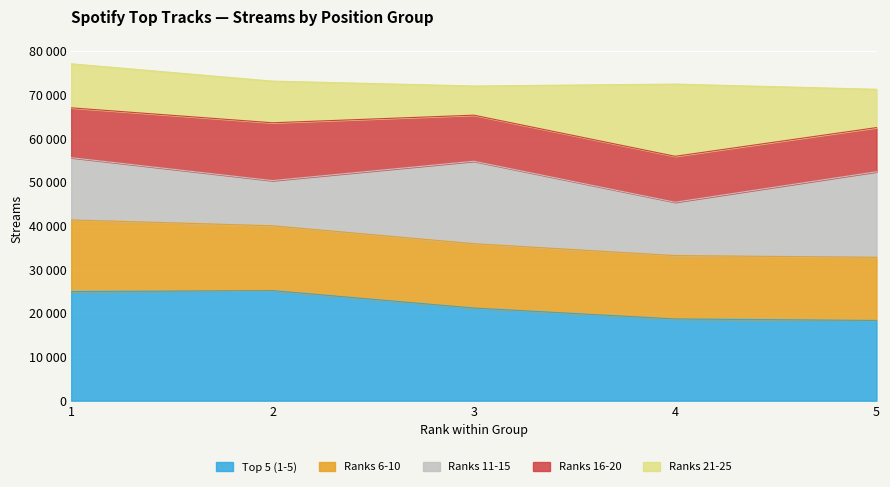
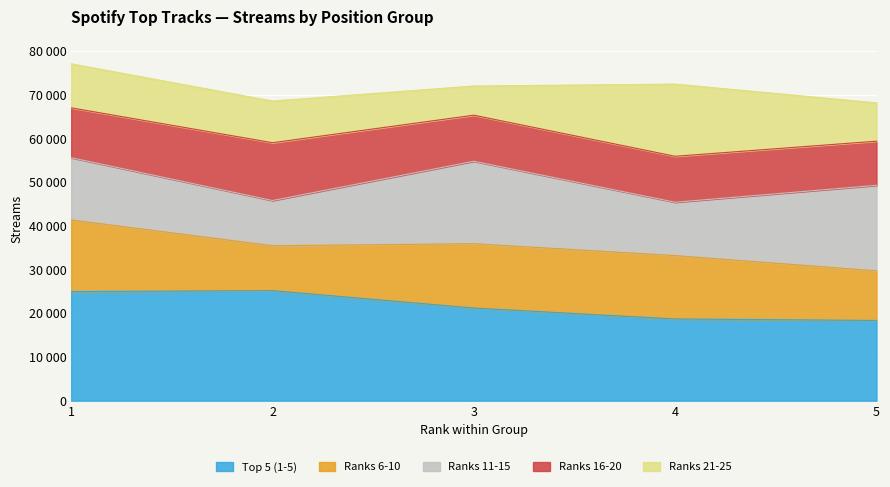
  {
    "Top 5 (1-5)": {
      "1": 25000,
      "2": 25000,
      "3": 21000,
      "4": 19000,
      "5": 18000
    },
    "Ranks 6-10": {
      "1": 16000,
-     "2": 15000,
+     "2": 10000,
      "3": 15000,
      "4": 15000,
-     "5": 14000
+     "5": 11000
    },
    "Ranks 11-15": {
      "1": 14000,
      "2": 10000,
      "3": 19000,
      "4": 12000,
      "5": 20000
    },
    "Ranks 16-20": {
      "1": 11000,
      "2": 13000,
      "3": 11000,
      "4": 11000,
      "5": 10000
    },
    "Ranks 21-25": {
      "1": 10000,
      "2": 10000,
      "3": 7000,
      "4": 17000,
      "5": 9000
    }
  }
